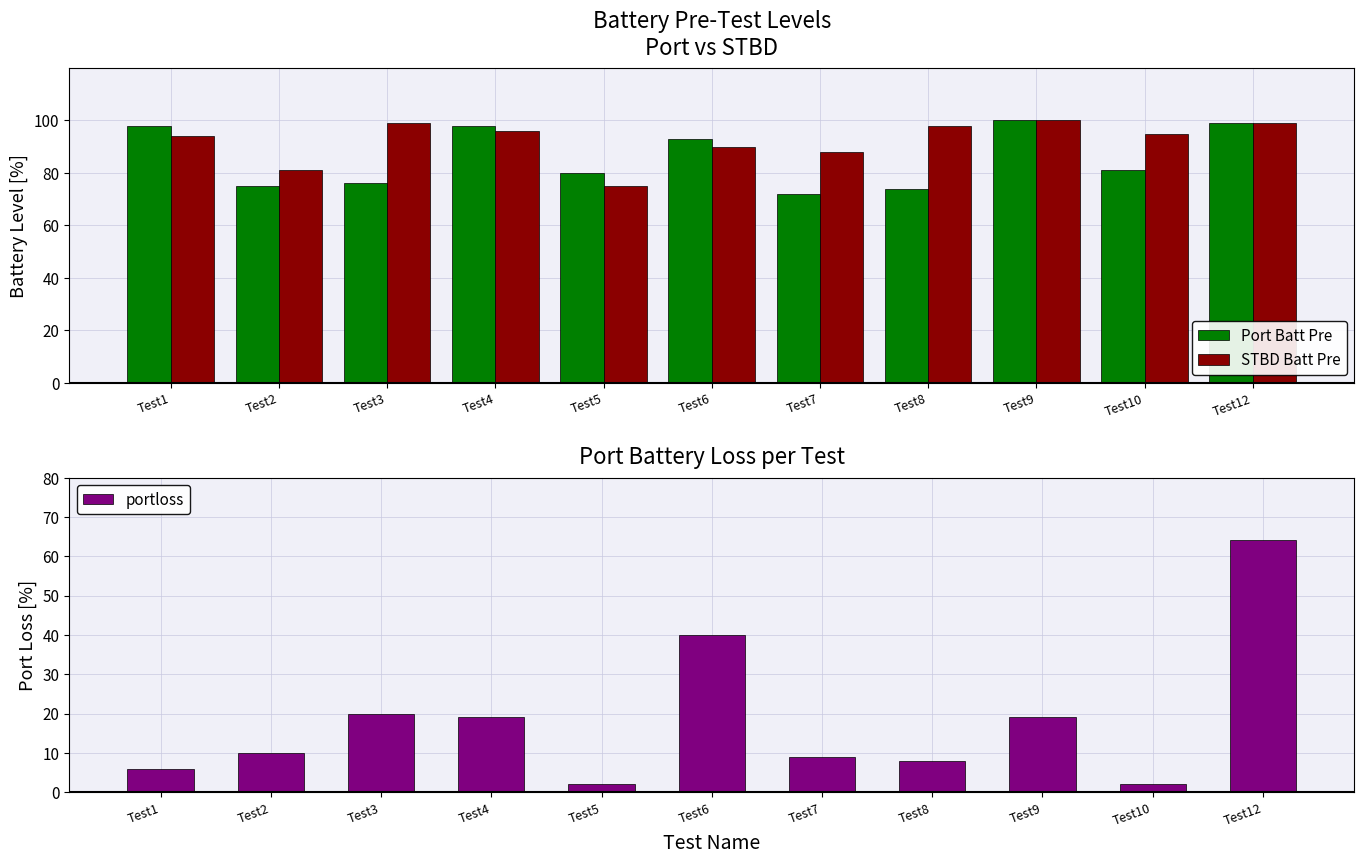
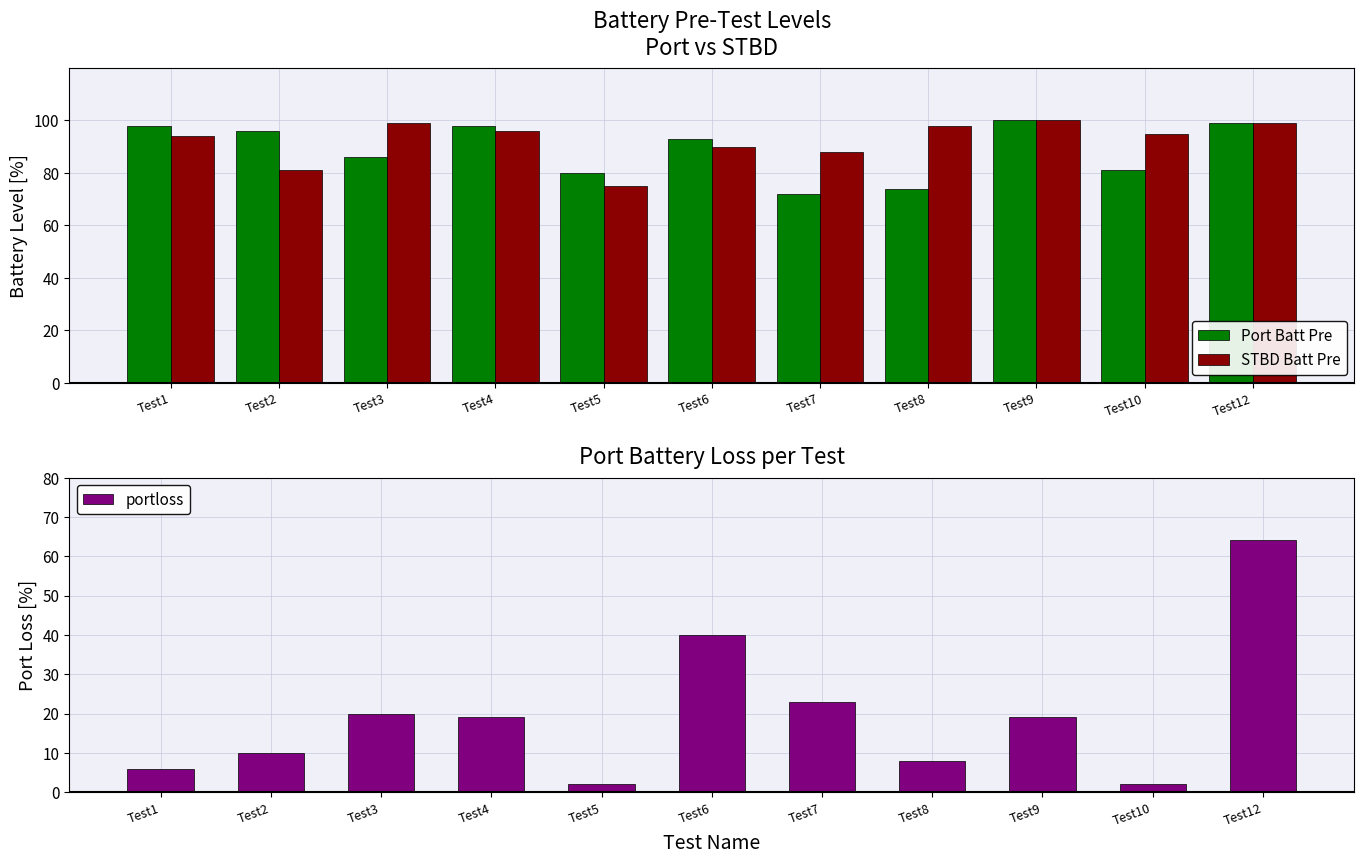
  {
    "Battery Pre-Test Levels Port vs STBD": {
      "Port Batt Pre": {
        "Test1": 98,
-       "Test2": 75,
-       "Test3": 76,
+       "Test2": 96,
+       "Test3": 86,
        "Test4": 98,
        "Test5": 80,
        "Test6": 93,
        "Test7": 72,
        "Test8": 74,
        "Test9": 100,
        "Test10": 81,
        "Test12": 99
      },
      "STBD Batt Pre": {
        "Test1": 94,
        "Test2": 81,
        "Test3": 99,
        "Test4": 96,
        "Test5": 75,
        "Test6": 90,
        "Test7": 88,
        "Test8": 98,
        "Test9": 100,
        "Test10": 95,
        "Test12": 99
      }
    },
    "Port Battery Loss per Test": {
      "Test1": 6,
      "Test2": 10,
      "Test3": 20,
      "Test4": 19,
      "Test5": 2,
      "Test6": 40,
-     "Test7": 9,
+     "Test7": 23,
      "Test8": 8,
      "Test9": 19,
      "Test10": 2,
      "Test12": 64
    }
  }
